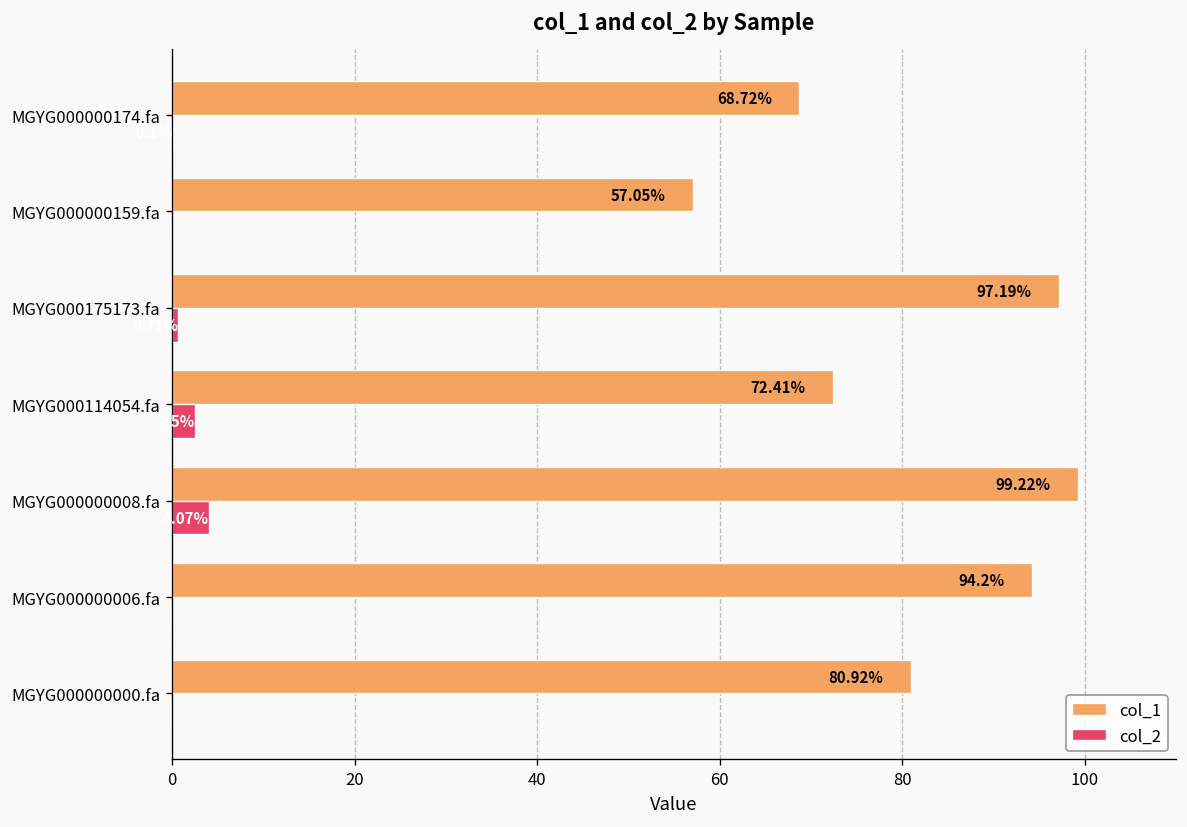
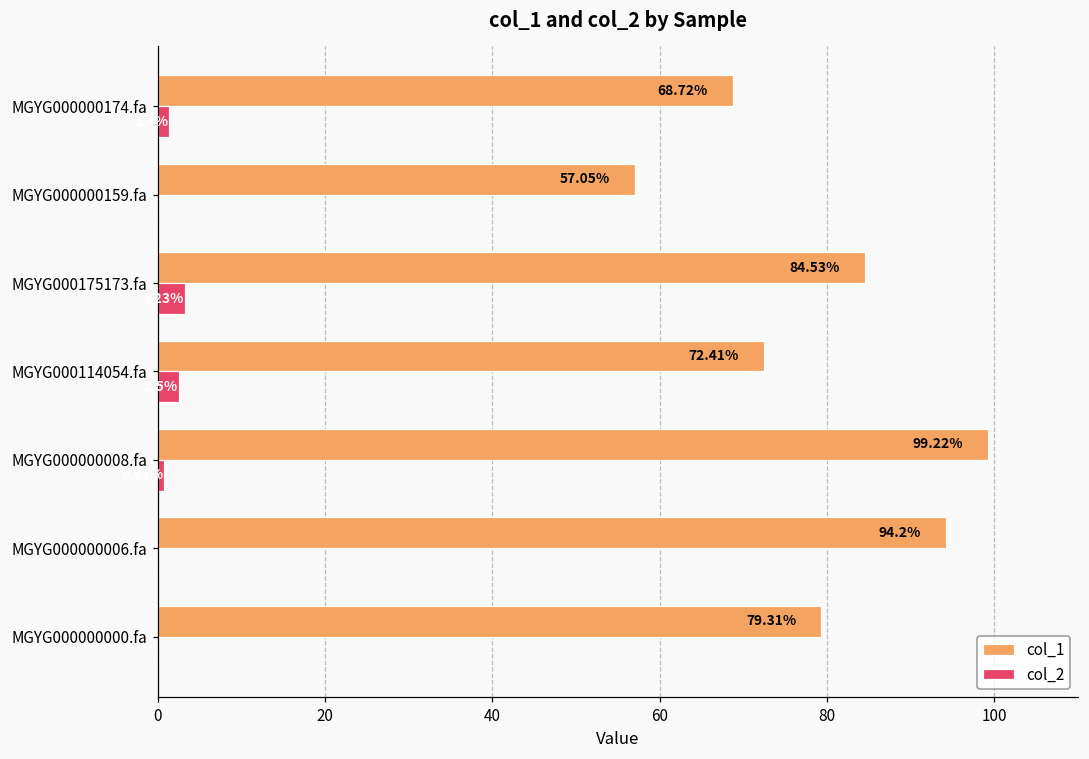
  {
    "col_1": {
      "MGYG000000174.fa": "68.72%",
      "MGYG000000159.fa": "57.05%",
-     "MGYG000175173.fa": "97.19%",
+     "MGYG000175173.fa": "84.53%",
      "MGYG000114054.fa": "72.41%",
      "MGYG000000008.fa": "99.22%",
      "MGYG000000006.fa": "94.2%",
-     "MGYG000000000.fa": "80.92%"
+     "MGYG000000000.fa": "79.31%"
    },
    "col_2": {
-     "MGYG000000174.fa": "0",
+     "MGYG000000174.fa": "1",
      "MGYG000000159.fa": "0",
-     "MGYG000175173.fa": "1",
-     "MGYG000000008.fa": "4",
+     "MGYG000175173.fa": "3",
+     "MGYG000000008.fa": "1",
      "MGYG000000006.fa": "0",
      "MGYG000000000.fa": "0"
    }
  }
